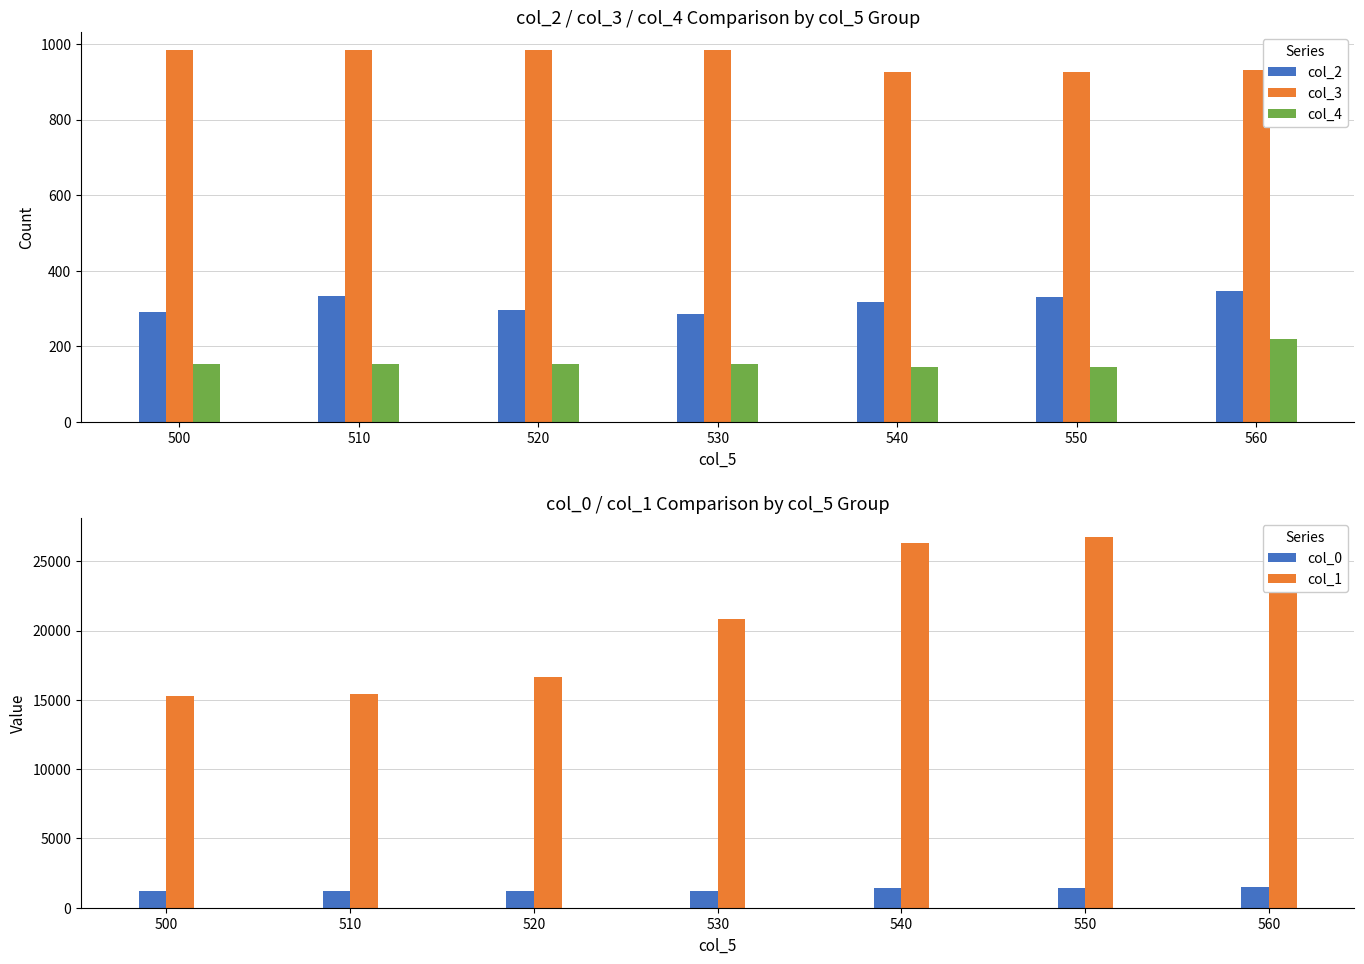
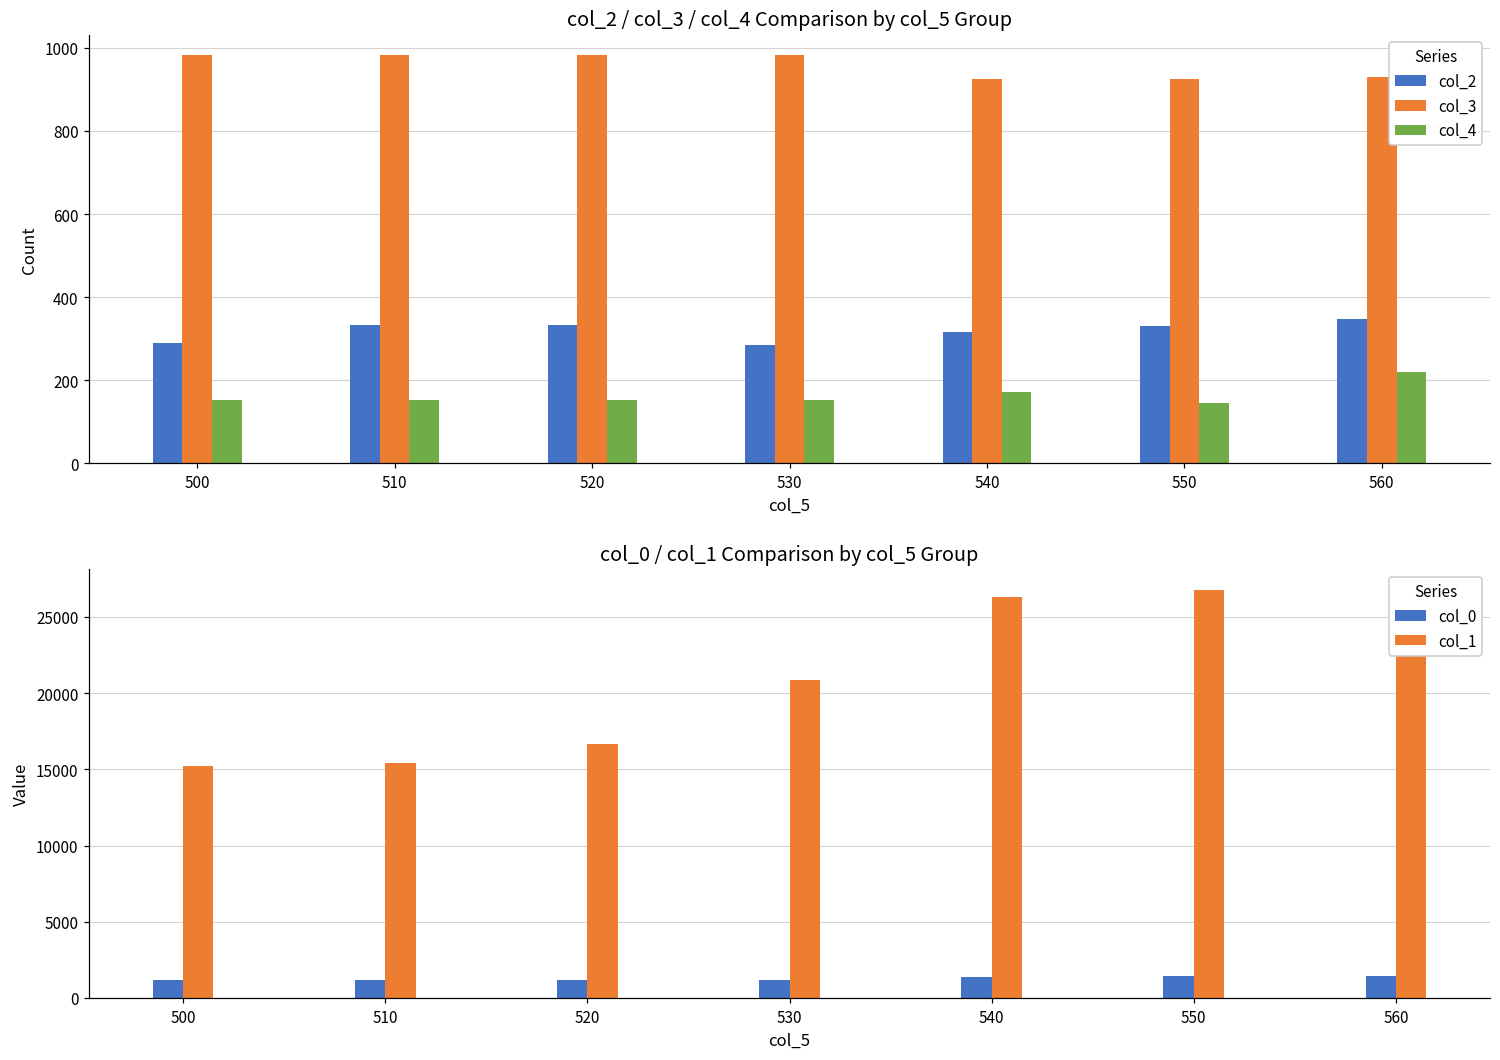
  {
    "col_2 / col_3 / col_4 Comparison by col_5 Group": {
      "col_2": {
        "500": 290,
        "510": 330,
-       "520": 300,
+       "520": 330,
        "530": 290,
        "540": 320,
        "550": 330,
        "560": 350
      },
      "col_3": {
        "500": 980,
        "510": 980,
        "520": 980,
        "530": 980,
        "540": 930,
        "550": 930,
        "560": 930
      },
      "col_4": {
        "500": 150,
        "510": 150,
        "520": 150,
        "530": 150,
-       "540": 150,
+       "540": 170,
        "550": 150,
        "560": 220
      }
    },
    "col_0 / col_1 Comparison by col_5 Group": {
      "col_0": {
        "500": 1200,
        "510": 1200,
        "520": 1200,
        "530": 1200,
        "540": 1400,
        "550": 1400,
        "560": 1500
      },
      "col_1": {
        "500": 15300,
        "510": 15400,
        "520": 16700,
        "530": 20900,
        "540": 26300,
        "550": 26800
      }
    }
  }
